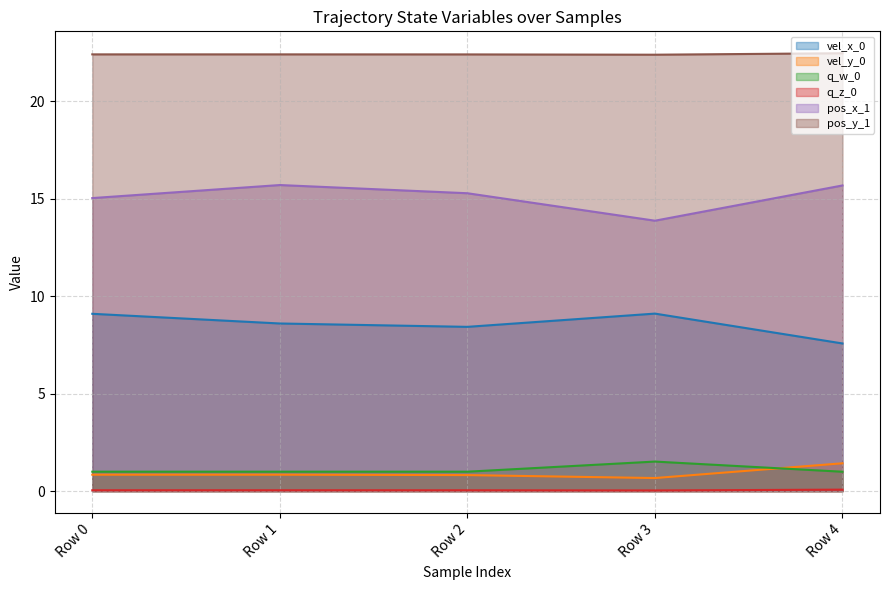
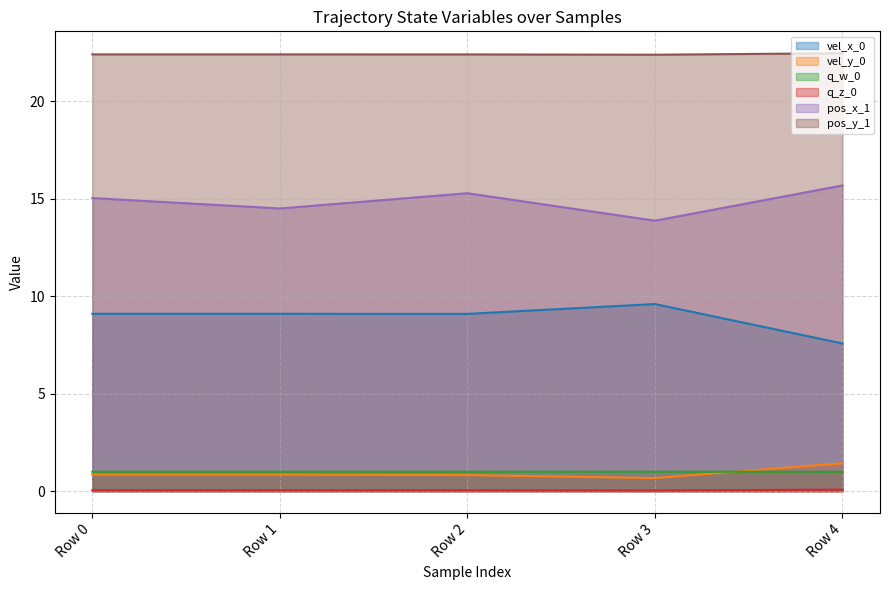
  {
    "vel_x_0": {
      "Row 0": 9.1,
-     "Row 1": 8.6,
-     "Row 2": 8.4,
-     "Row 3": 9.1,
+     "Row 1": 9.1,
+     "Row 2": 9.1,
+     "Row 3": 9.6,
      "Row 4": 7.6
    },
    "q_w_0": {
      "Row 0": 1.0,
      "Row 1": 1.0,
      "Row 2": 1.0,
-     "Row 3": 1.5,
+     "Row 3": 1.0,
      "Row 4": 1.0
    },
    "pos_x_1": {
      "Row 0": 15.0,
-     "Row 1": 15.7,
+     "Row 1": 14.5,
      "Row 2": 15.3,
      "Row 3": 13.9,
      "Row 4": 15.7
    }
  }
